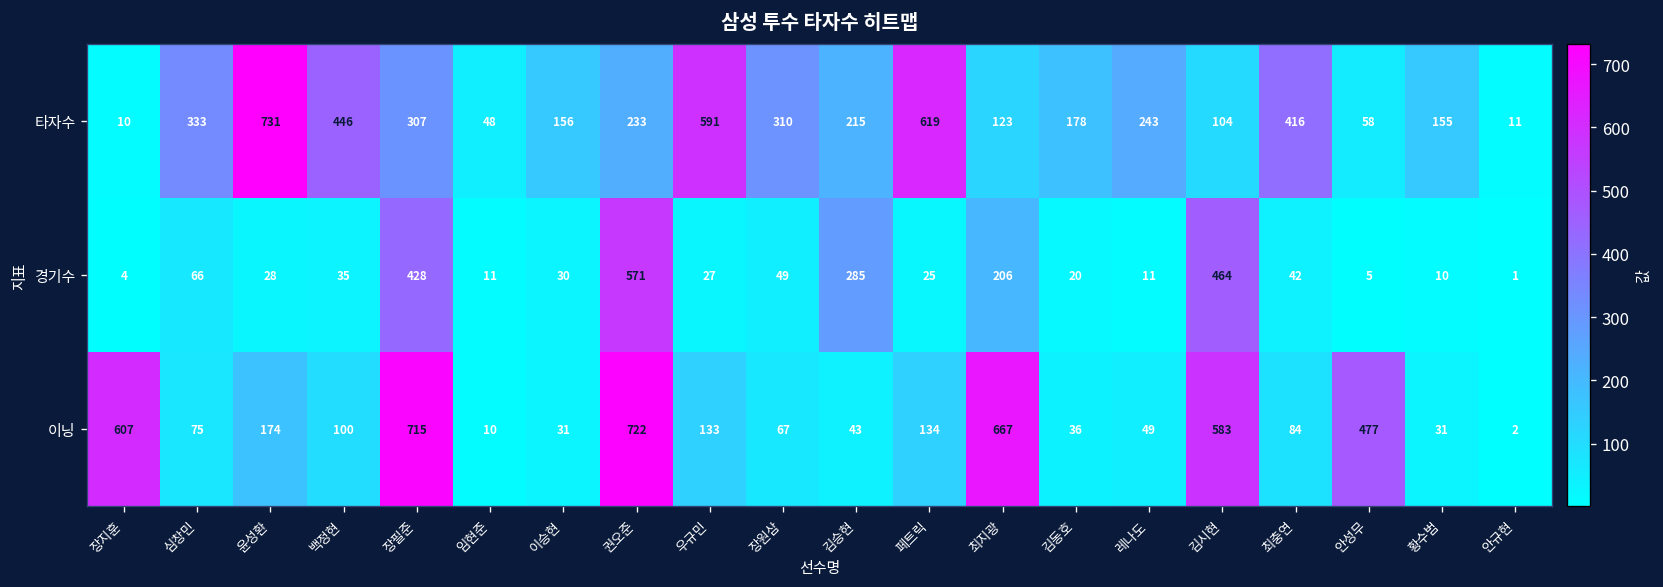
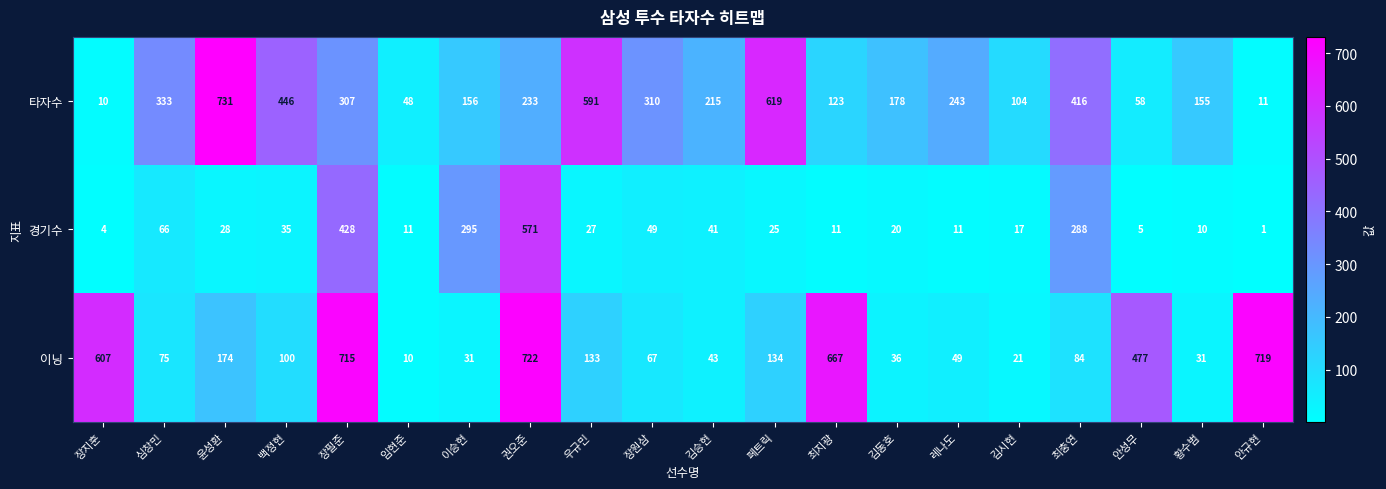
  {
    "타자수": {
      "장지훈": 10,
      "심창민": 333,
      "윤성환": 731,
      "백정현": 446,
      "장필준": 307,
      "임현준": 48,
      "이승현": 156,
      "권오준": 233,
      "우규민": 591,
      "장원삼": 310,
      "김승현": 215,
      "페트릭": 619,
      "최지광": 123,
      "김동호": 178,
      "레나도": 243,
      "김시현": 104,
      "최충연": 416,
      "안성무": 58,
      "황수범": 155,
      "안규현": 11
    },
    "경기수": {
      "장지훈": 4,
      "심창민": 66,
      "윤성환": 28,
      "백정현": 35,
      "장필준": 428,
      "임현준": 11,
-     "이승현": 30,
+     "이승현": 295,
      "권오준": 571,
      "우규민": 27,
      "장원삼": 49,
-     "김승현": 285,
+     "김승현": 41,
      "페트릭": 25,
-     "최지광": 206,
+     "최지광": 11,
      "김동호": 20,
      "레나도": 11,
-     "김시현": 464,
-     "최충연": 42,
+     "김시현": 17,
+     "최충연": 288,
      "안성무": 5,
      "황수범": 10,
      "안규현": 1
    },
    "이닝": {
      "장지훈": 607,
      "심창민": 75,
      "윤성환": 174,
      "백정현": 100,
      "장필준": 715,
      "임현준": 10,
      "이승현": 31,
      "권오준": 722,
      "우규민": 133,
      "장원삼": 67,
      "김승현": 43,
      "페트릭": 134,
      "최지광": 667,
      "김동호": 36,
      "레나도": 49,
-     "김시현": 583,
+     "김시현": 21,
      "최충연": 84,
      "안성무": 477,
      "황수범": 31,
-     "안규현": 2
+     "안규현": 719
    }
  }
